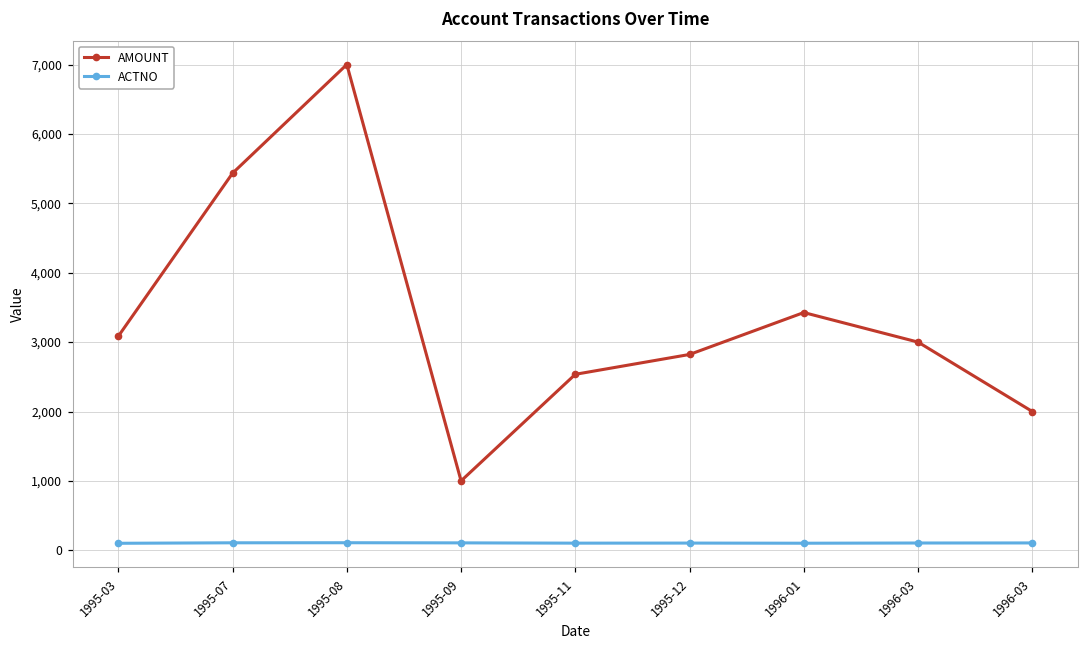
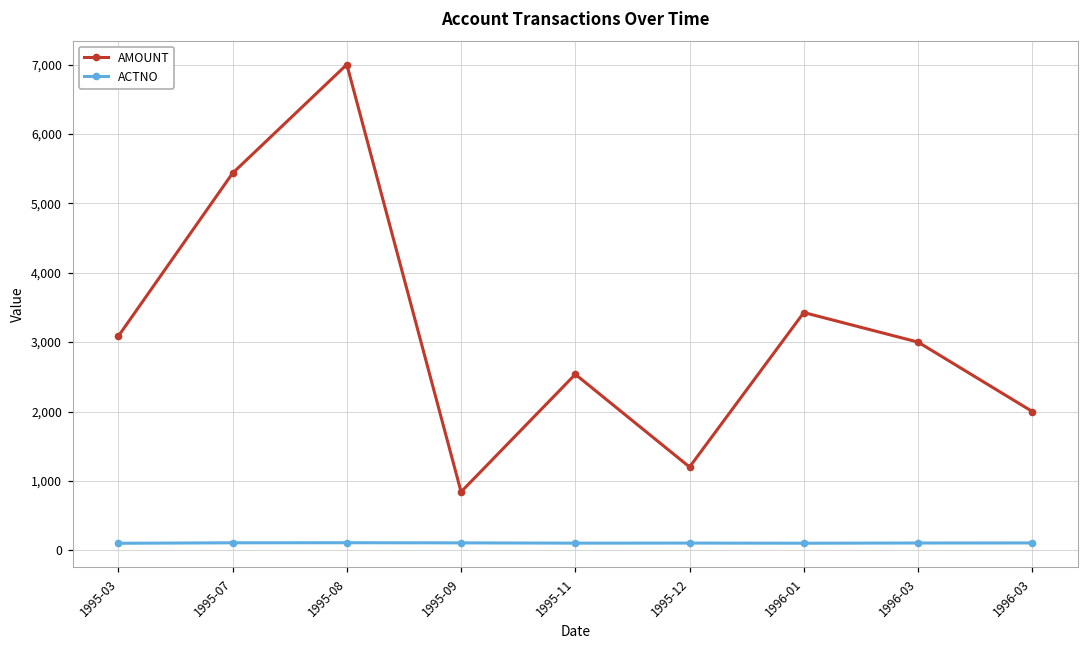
  {
    "AMOUNT": {
      "1995-03": "3,100",
      "1995-07": "5,400",
      "1995-08": "7,000",
-     "1995-09": "1,000",
+     "1995-09": "800",
      "1995-11": "2,500",
-     "1995-12": "2,800",
+     "1995-12": "1,200",
      "1996-01": "3,400"
    },
    "ACTNO": {
      "1995-03": "100",
      "1995-07": "100",
      "1995-08": "100",
      "1995-09": "100",
      "1995-11": "100",
      "1995-12": "100",
      "1996-01": "100"
    }
  }
